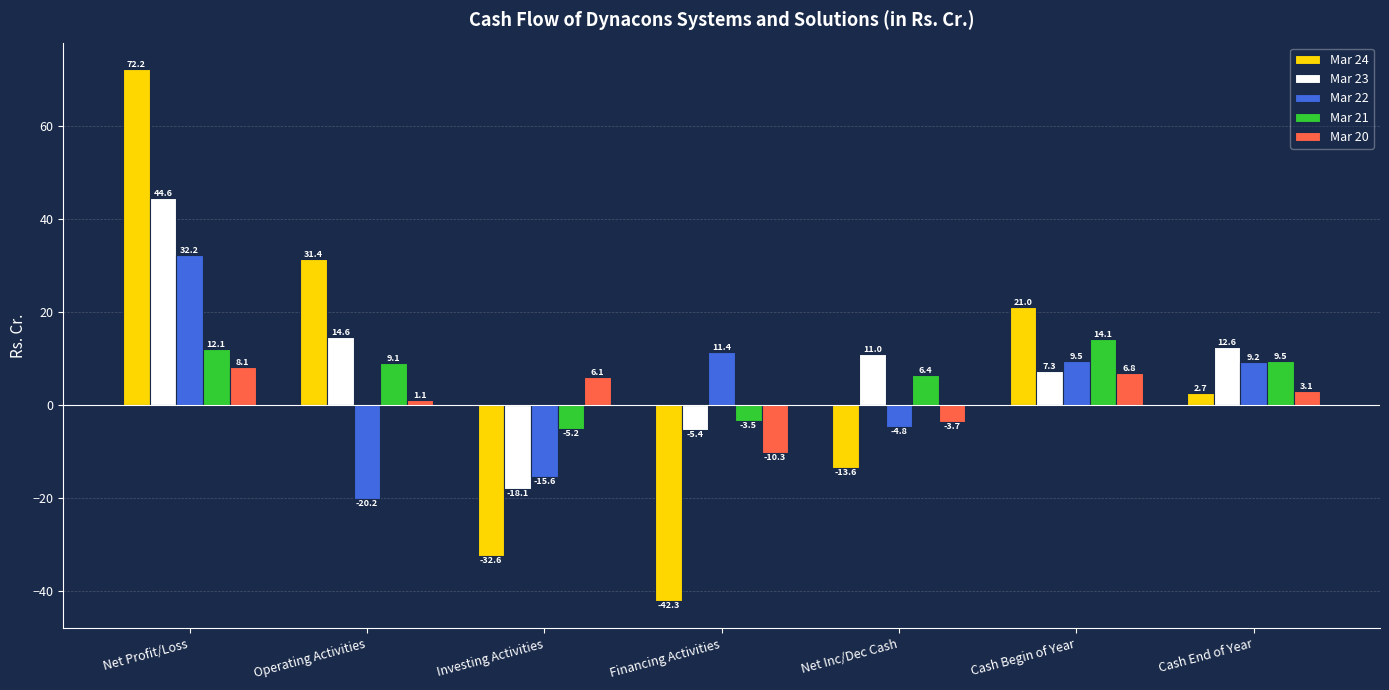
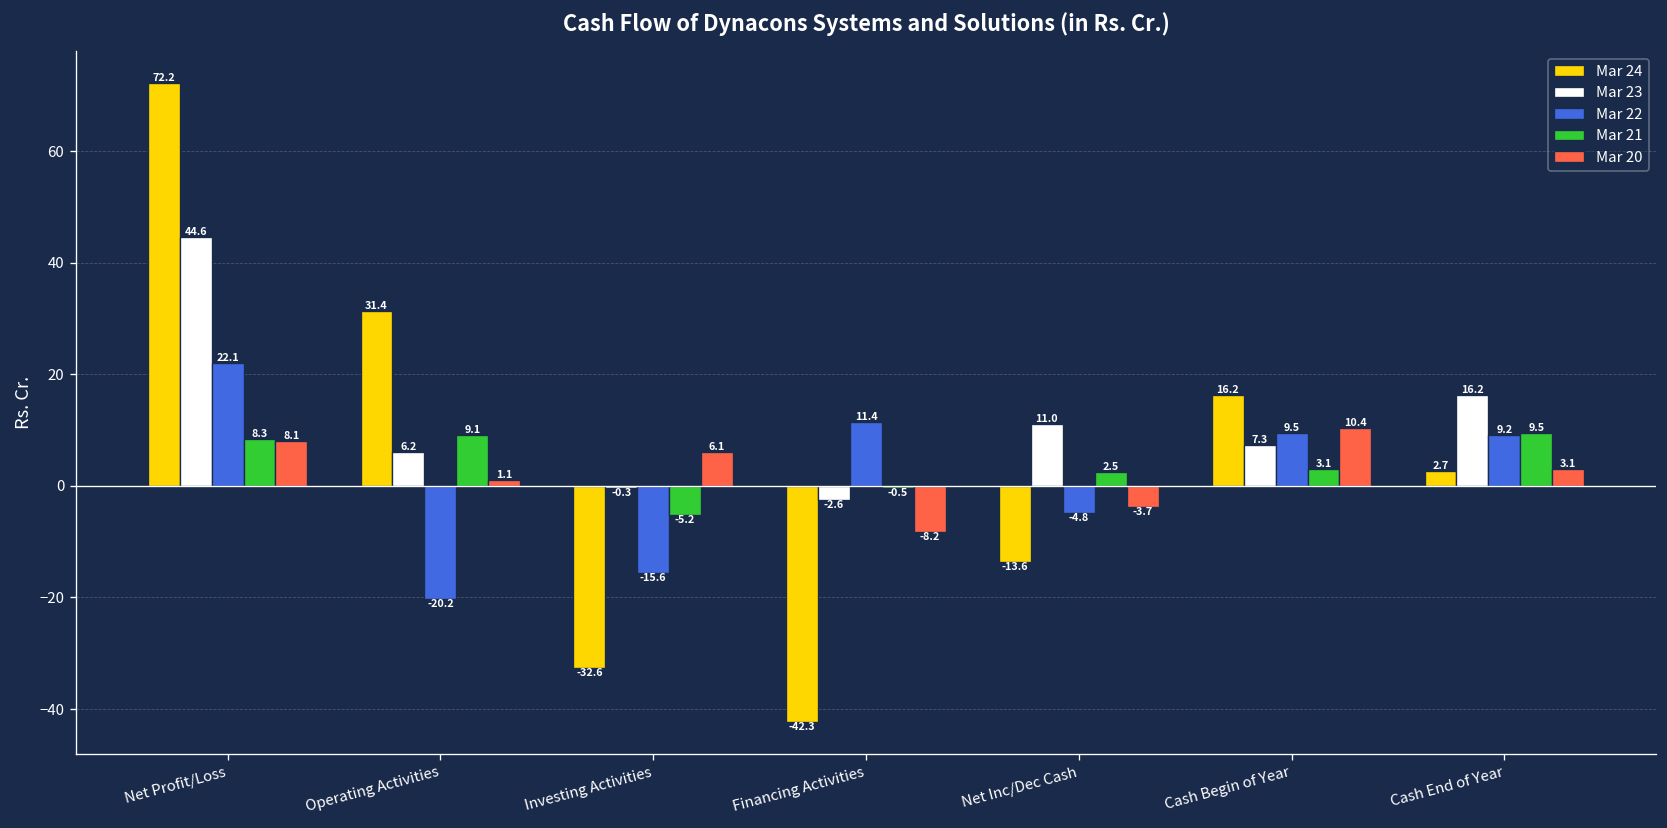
  {
    "Mar 24": {
      "Net Profit/Loss": 72.2,
      "Operating Activities": 31.4,
      "Investing Activities": -32.6,
      "Financing Activities": -42.3,
      "Net Inc/Dec Cash": -13.6,
-     "Cash Begin of Year": 21.0,
+     "Cash Begin of Year": 16.2,
      "Cash End of Year": 2.7
    },
    "Mar 23": {
      "Net Profit/Loss": 44.6,
-     "Operating Activities": 14.6,
-     "Investing Activities": -18.1,
-     "Financing Activities": -5.4,
+     "Operating Activities": 6.2,
+     "Investing Activities": -0.3,
+     "Financing Activities": -2.6,
      "Net Inc/Dec Cash": 11.0,
      "Cash Begin of Year": 7.3,
-     "Cash End of Year": 12.6
+     "Cash End of Year": 16.2
    },
    "Mar 22": {
-     "Net Profit/Loss": 32.2,
+     "Net Profit/Loss": 22.1,
      "Operating Activities": -20.2,
      "Investing Activities": -15.6,
      "Financing Activities": 11.4,
      "Net Inc/Dec Cash": -4.8,
      "Cash Begin of Year": 9.5,
      "Cash End of Year": 9.2
    },
    "Mar 21": {
-     "Net Profit/Loss": 12.1,
+     "Net Profit/Loss": 8.3,
      "Operating Activities": 9.1,
      "Investing Activities": -5.2,
-     "Financing Activities": -3.5,
-     "Net Inc/Dec Cash": 6.4,
-     "Cash Begin of Year": 14.1,
+     "Financing Activities": -0.5,
+     "Net Inc/Dec Cash": 2.5,
+     "Cash Begin of Year": 3.1,
      "Cash End of Year": 9.5
    },
    "Mar 20": {
      "Net Profit/Loss": 8.1,
      "Operating Activities": 1.1,
      "Investing Activities": 6.1,
-     "Financing Activities": -10.3,
+     "Financing Activities": -8.2,
      "Net Inc/Dec Cash": -3.7,
-     "Cash Begin of Year": 6.8,
+     "Cash Begin of Year": 10.4,
      "Cash End of Year": 3.1
    }
  }
